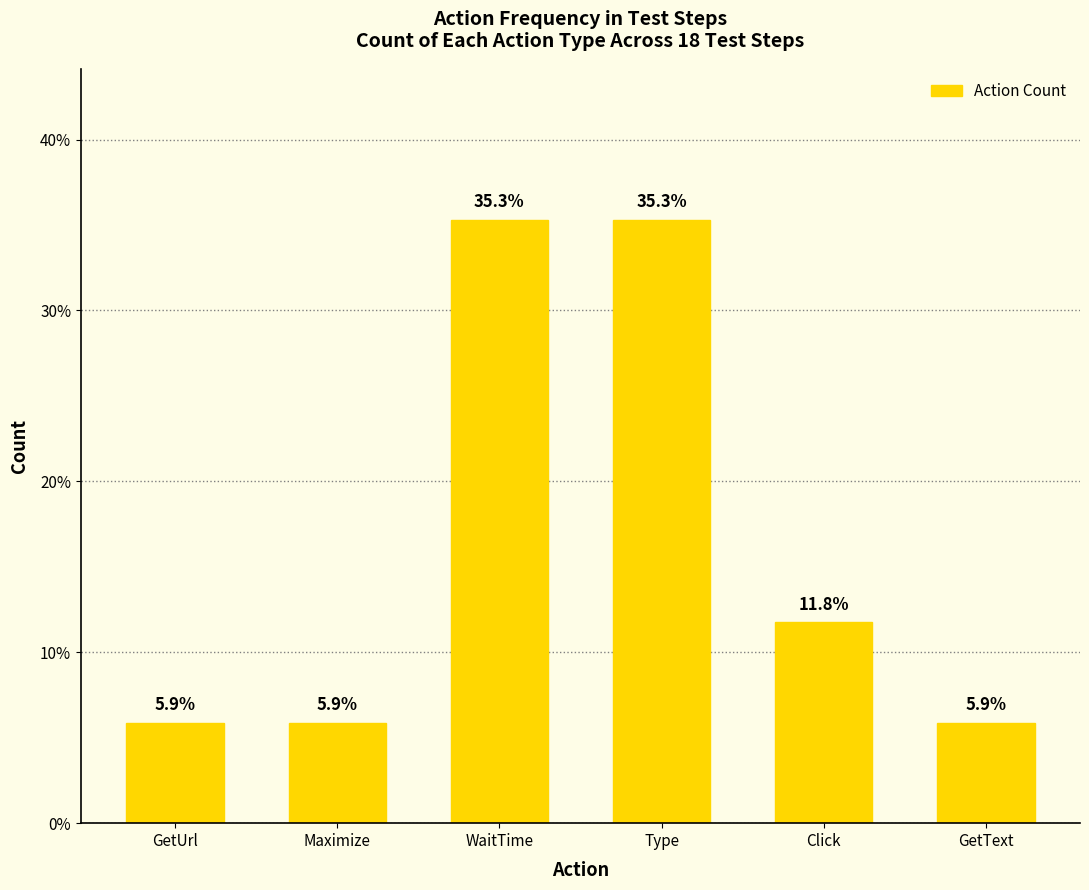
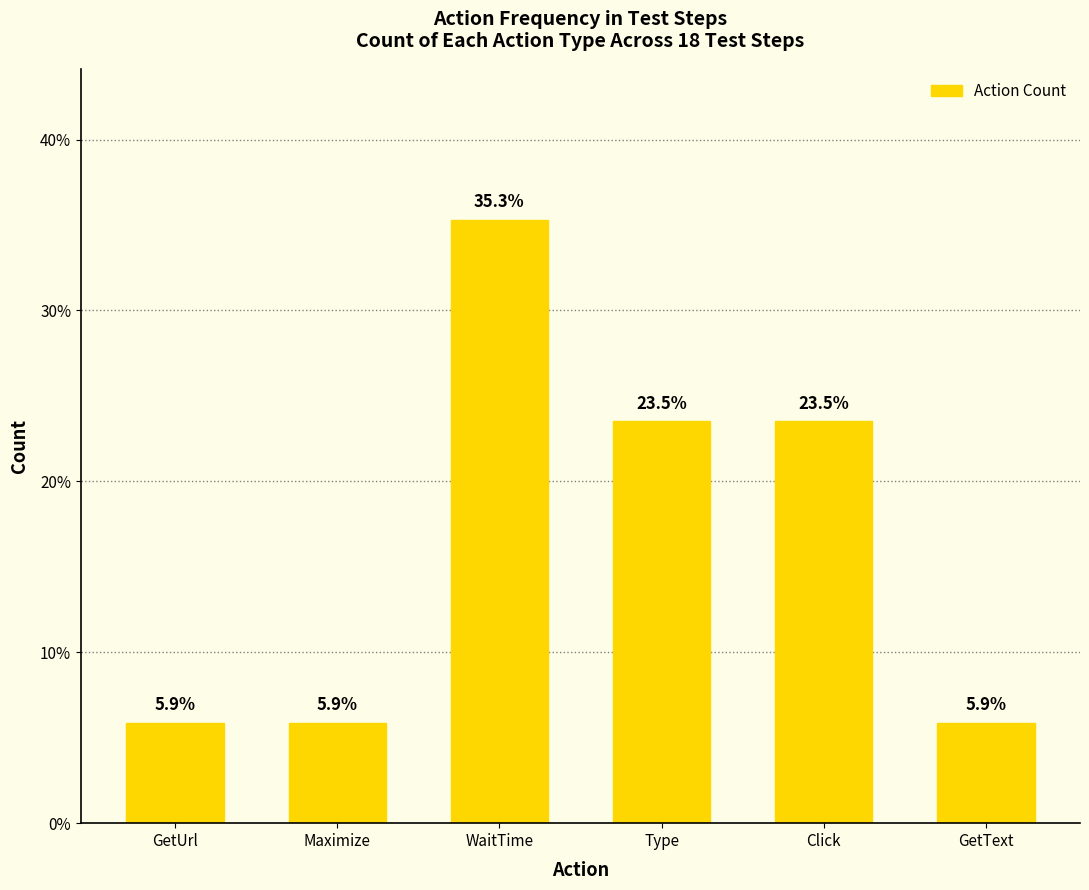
  {
    "GetUrl": "5.9%",
    "Maximize": "5.9%",
    "WaitTime": "35.3%",
-   "Type": "35.3%",
-   "Click": "11.8%",
+   "Type": "23.5%",
+   "Click": "23.5%",
    "GetText": "5.9%"
  }
